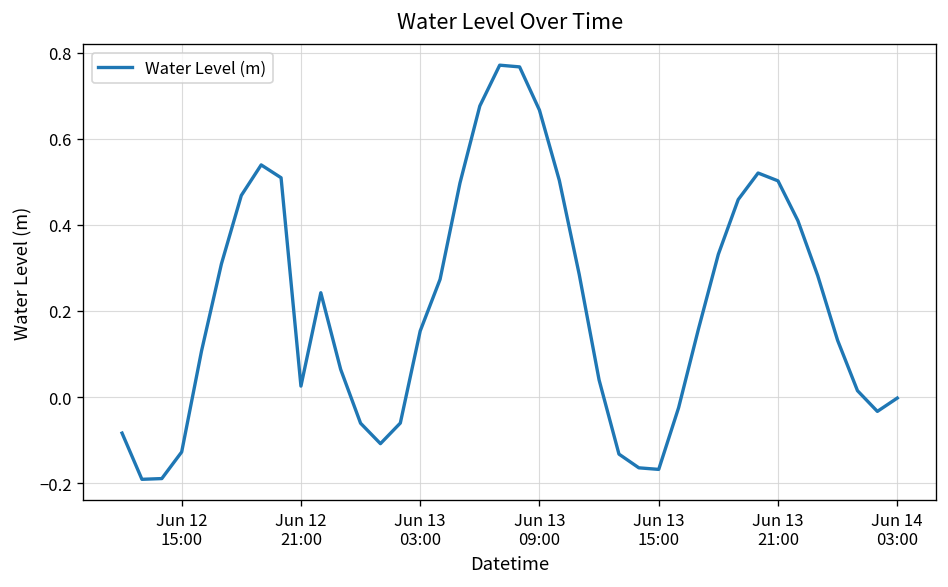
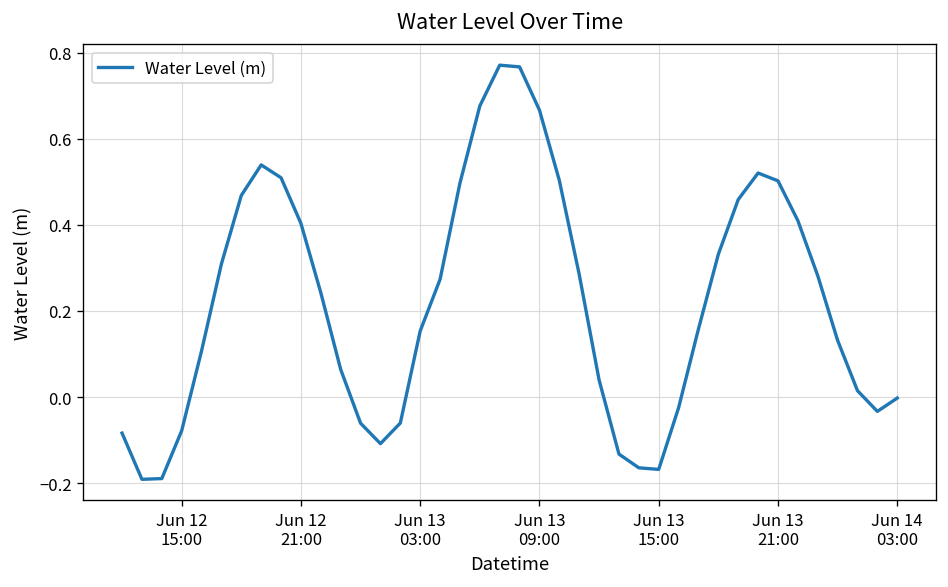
  {
-   "Jun 12 15:00": -0.13,
-   "Jun 12 21:00": 0.03,
+   "Jun 12 15:00": -0.08,
+   "Jun 12 21:00": 0.40,
    "Jun 13 03:00": 0.15,
    "Jun 13 09:00": 0.67,
    "Jun 13 15:00": -0.17,
    "Jun 13 21:00": 0.50,
    "Jun 14 03:00": 0.00
  }
